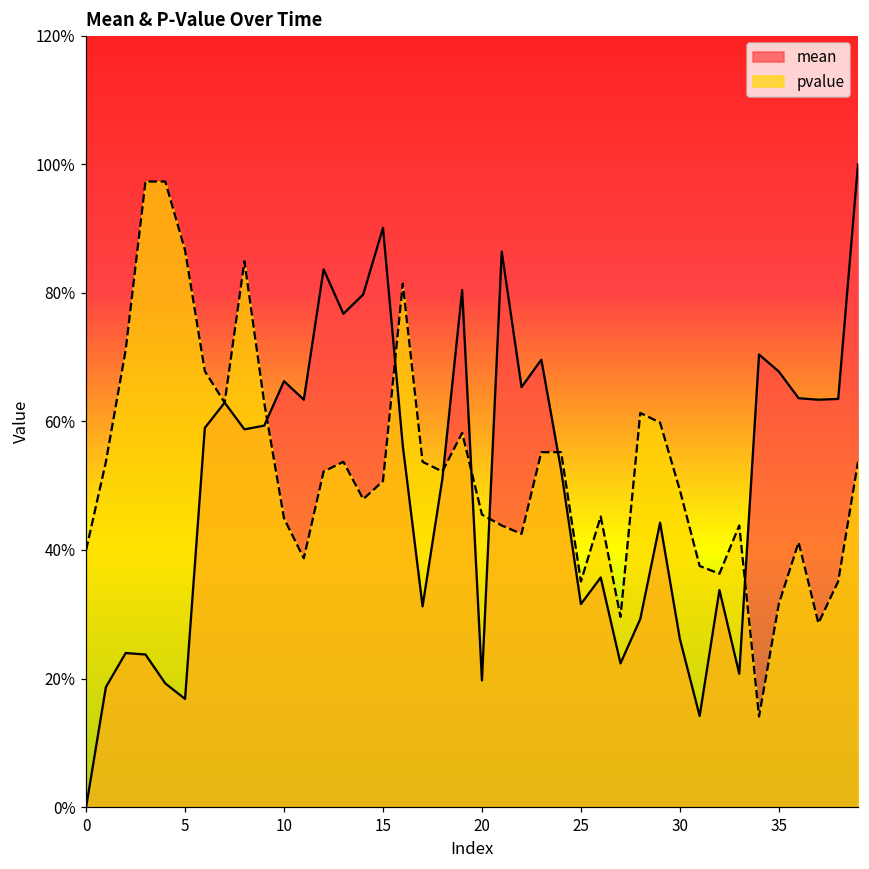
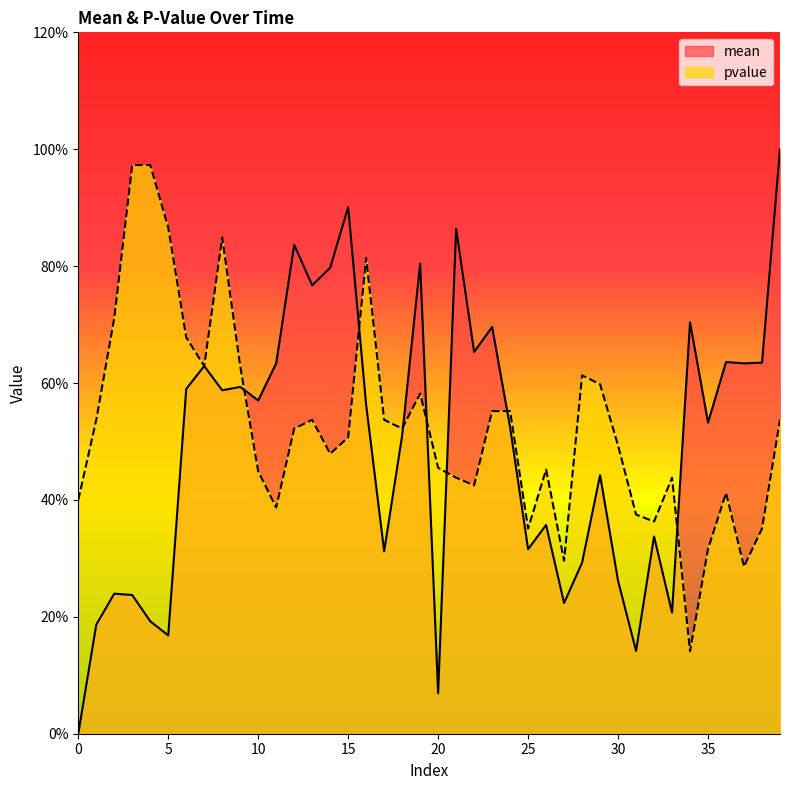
  {
    "mean": {
      "0": "0%",
      "5": "17%",
-     "10": "66%",
+     "10": "57%",
      "15": "90%",
-     "20": "20%",
+     "20": "7%",
      "25": "32%",
      "30": "26%",
-     "35": "68%"
+     "35": "53%"
    },
    "pvalue": {
      "0": "40%",
      "5": "87%",
      "10": "45%",
      "15": "51%",
      "20": "46%",
      "25": "35%",
      "30": "49%",
      "35": "32%"
    }
  }
